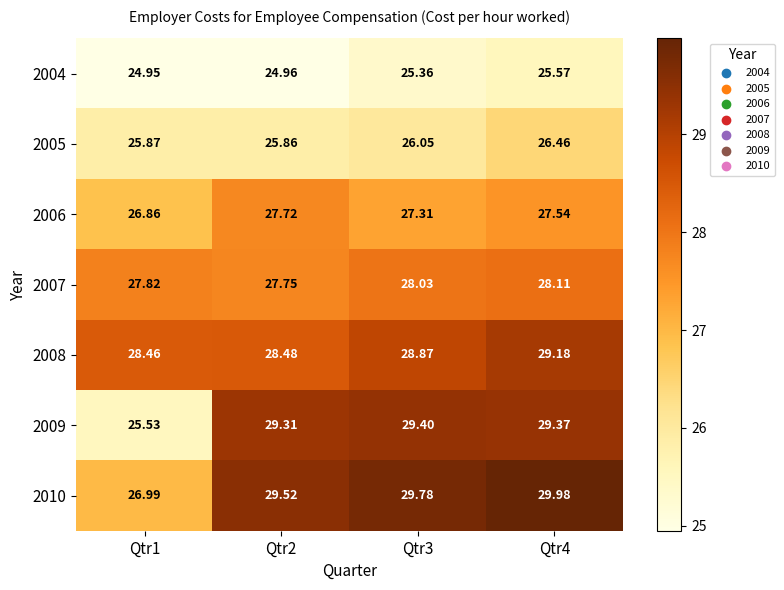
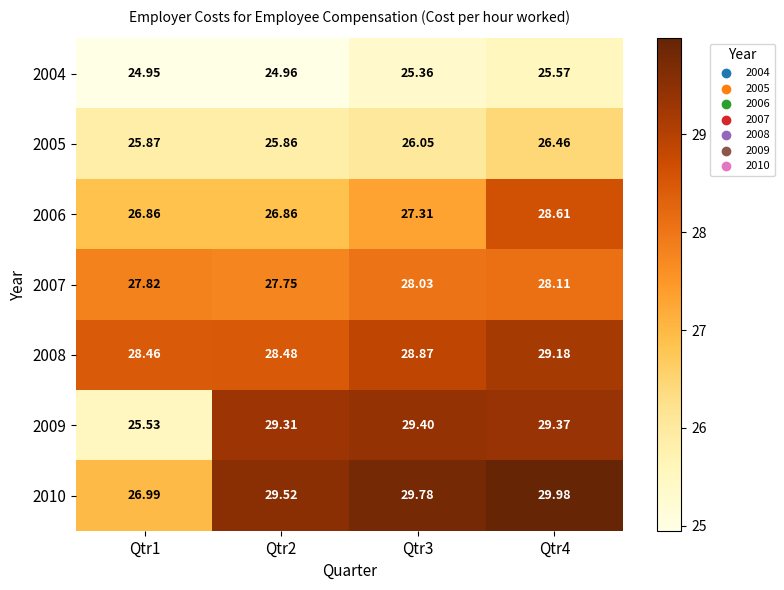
  {
    "2004": {
      "Qtr1": 24.95,
      "Qtr2": 24.96,
      "Qtr3": 25.36,
      "Qtr4": 25.57
    },
    "2005": {
      "Qtr1": 25.87,
      "Qtr2": 25.86,
      "Qtr3": 26.05,
      "Qtr4": 26.46
    },
    "2006": {
      "Qtr1": 26.86,
-     "Qtr2": 27.72,
+     "Qtr2": 26.86,
      "Qtr3": 27.31,
-     "Qtr4": 27.54
+     "Qtr4": 28.61
    },
    "2007": {
      "Qtr1": 27.82,
      "Qtr2": 27.75,
      "Qtr3": 28.03,
      "Qtr4": 28.11
    },
    "2008": {
      "Qtr1": 28.46,
      "Qtr2": 28.48,
      "Qtr3": 28.87,
      "Qtr4": 29.18
    },
    "2009": {
      "Qtr1": 25.53,
      "Qtr2": 29.31,
      "Qtr3": 29.40,
      "Qtr4": 29.37
    },
    "2010": {
      "Qtr1": 26.99,
      "Qtr2": 29.52,
      "Qtr3": 29.78,
      "Qtr4": 29.98
    }
  }
